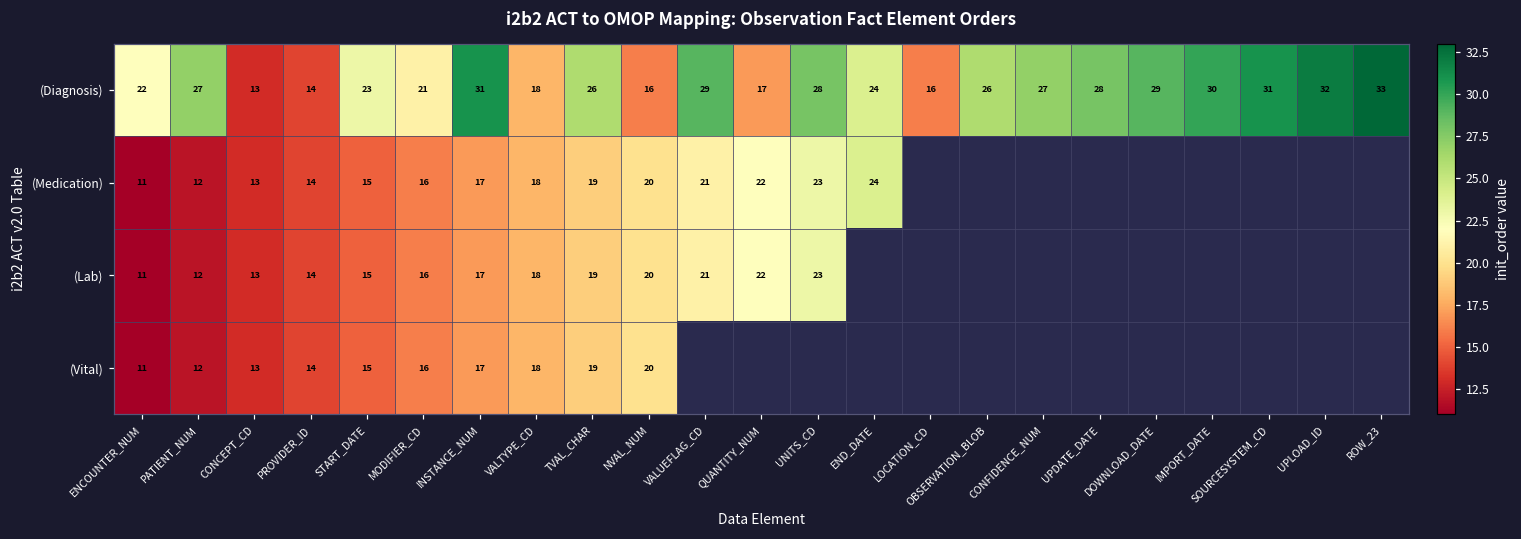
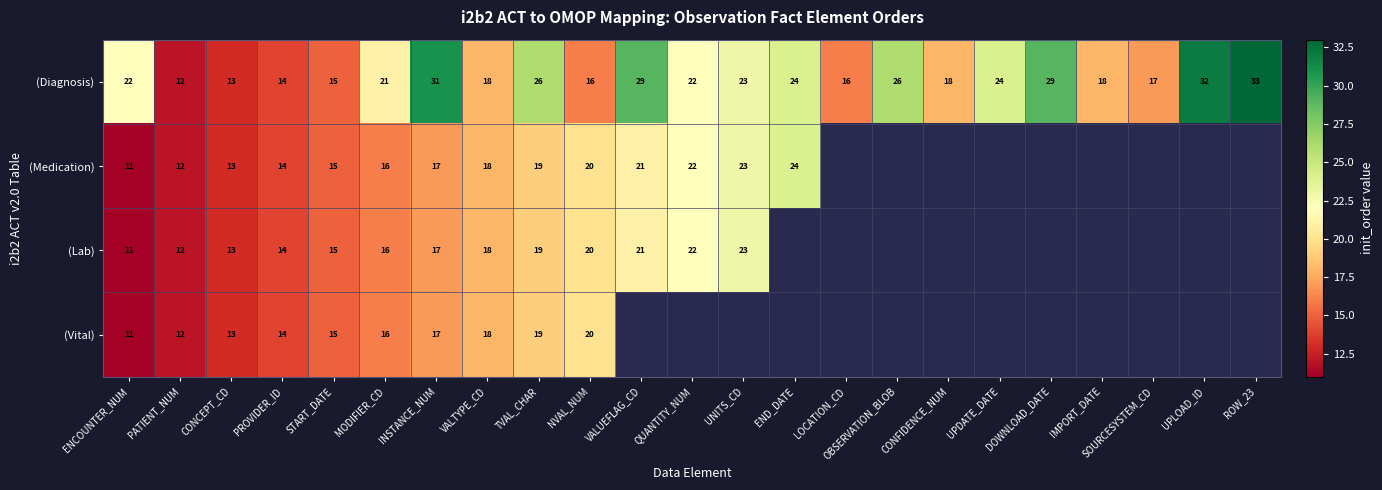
  {
    "(Diagnosis)": {
      "ENCOUNTER_NUM": 22,
-     "PATIENT_NUM": 27,
+     "PATIENT_NUM": 12,
      "CONCEPT_CD": 13,
      "PROVIDER_ID": 14,
-     "START_DATE": 23,
+     "START_DATE": 15,
      "MODIFIER_CD": 21,
      "INSTANCE_NUM": 31,
      "VALTYPE_CD": 18,
      "TVAL_CHAR": 26,
      "NVAL_NUM": 16,
      "VALUEFLAG_CD": 29,
-     "QUANTITY_NUM": 17,
-     "UNITS_CD": 28,
+     "QUANTITY_NUM": 22,
+     "UNITS_CD": 23,
      "END_DATE": 24,
      "LOCATION_CD": 16,
      "OBSERVATION_BLOB": 26,
-     "CONFIDENCE_NUM": 27,
-     "UPDATE_DATE": 28,
+     "CONFIDENCE_NUM": 18,
+     "UPDATE_DATE": 24,
      "DOWNLOAD_DATE": 29,
-     "IMPORT_DATE": 30,
-     "SOURCESYSTEM_CD": 31,
+     "IMPORT_DATE": 18,
+     "SOURCESYSTEM_CD": 17,
      "UPLOAD_ID": 32,
      "ROW_23": 33
    },
    "(Medication)": {
      "ENCOUNTER_NUM": 11,
      "PATIENT_NUM": 12,
      "CONCEPT_CD": 13,
      "PROVIDER_ID": 14,
      "START_DATE": 15,
      "MODIFIER_CD": 16,
      "INSTANCE_NUM": 17,
      "VALTYPE_CD": 18,
      "TVAL_CHAR": 19,
      "NVAL_NUM": 20,
      "VALUEFLAG_CD": 21,
      "QUANTITY_NUM": 22,
      "UNITS_CD": 23,
      "END_DATE": 24
    },
    "(Lab)": {
      "ENCOUNTER_NUM": 11,
      "PATIENT_NUM": 12,
      "CONCEPT_CD": 13,
      "PROVIDER_ID": 14,
      "START_DATE": 15,
      "MODIFIER_CD": 16,
      "INSTANCE_NUM": 17,
      "VALTYPE_CD": 18,
      "TVAL_CHAR": 19,
      "NVAL_NUM": 20,
      "VALUEFLAG_CD": 21,
      "QUANTITY_NUM": 22,
      "UNITS_CD": 23
    },
    "(Vital)": {
      "ENCOUNTER_NUM": 11,
      "PATIENT_NUM": 12,
      "CONCEPT_CD": 13,
      "PROVIDER_ID": 14,
      "START_DATE": 15,
      "MODIFIER_CD": 16,
      "INSTANCE_NUM": 17,
      "VALTYPE_CD": 18,
      "TVAL_CHAR": 19,
      "NVAL_NUM": 20
    }
  }
